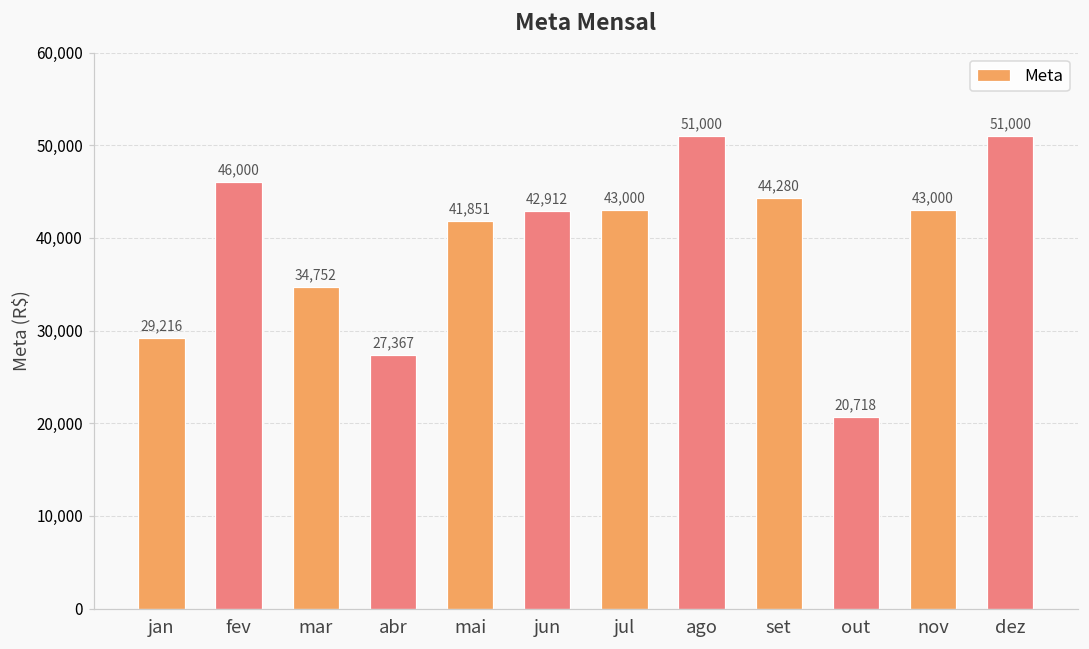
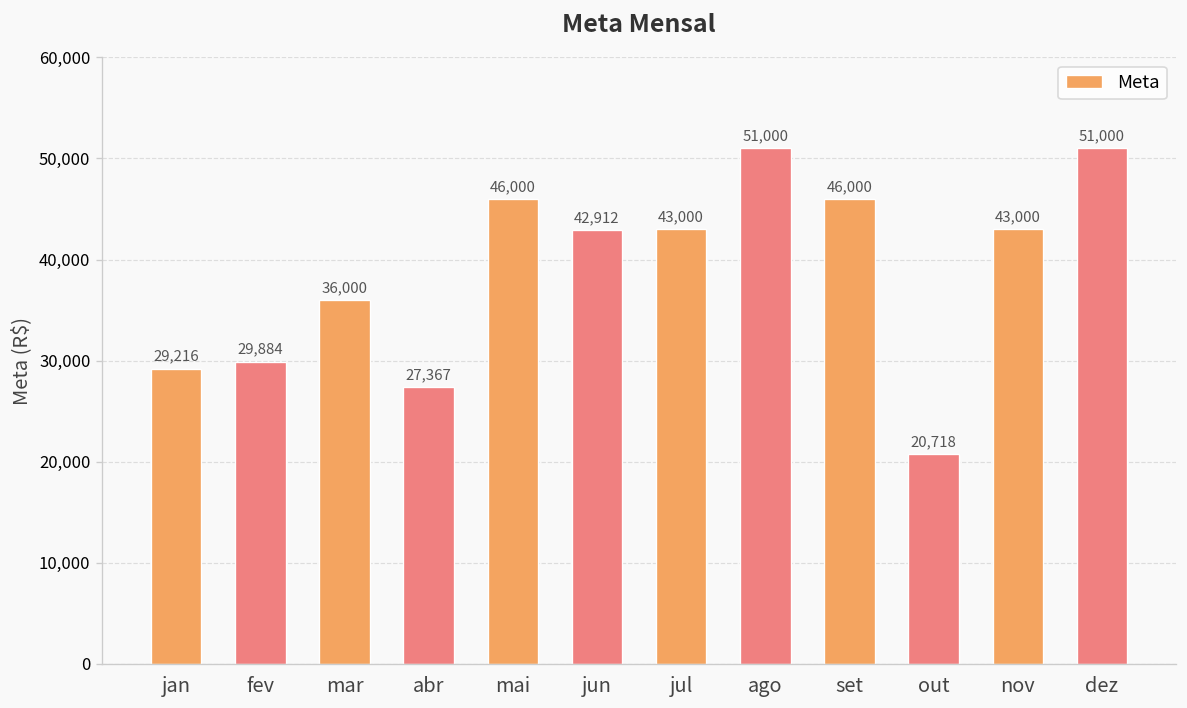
  {
    "jan": "29,216",
-   "fev": "46,000",
-   "mar": "34,752",
+   "fev": "29,884",
+   "mar": "36,000",
    "abr": "27,367",
-   "mai": "41,851",
+   "mai": "46,000",
    "jun": "42,912",
    "jul": "43,000",
    "ago": "51,000",
-   "set": "44,280",
+   "set": "46,000",
    "out": "20,718",
    "nov": "43,000",
    "dez": "51,000"
  }
